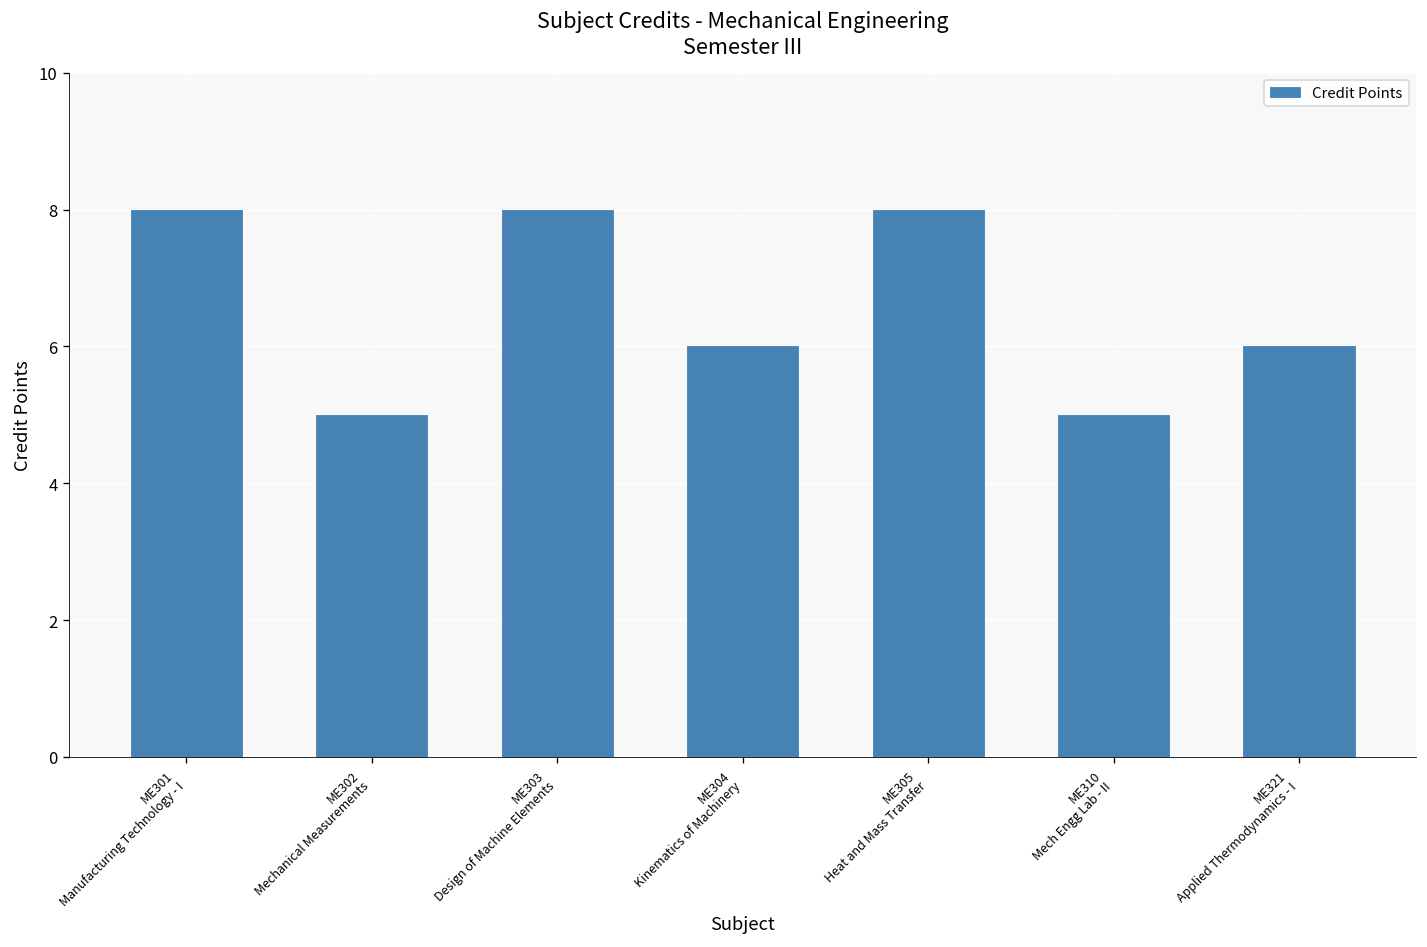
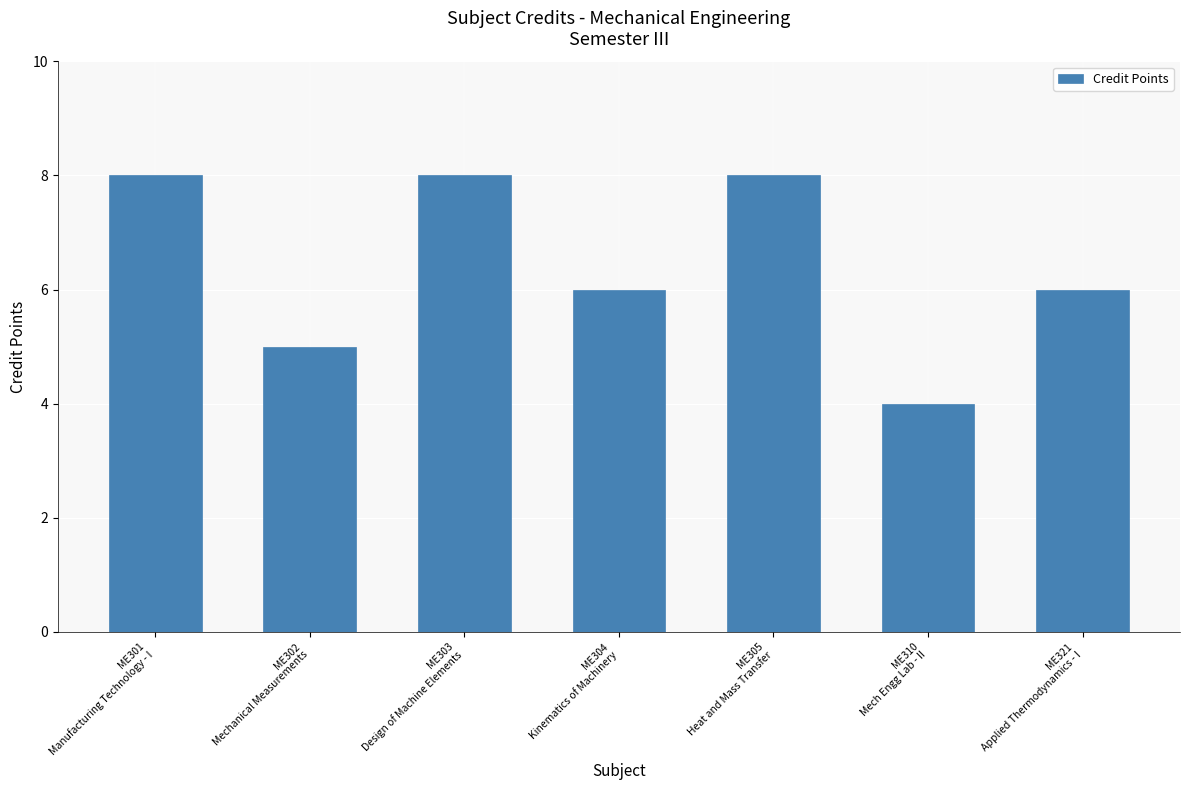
  {
    "ME301 Manufacturing Technology - I": 8,
    "ME302 Mechanical Measurements": 5,
    "ME303 Design of Machine Elements": 8,
    "ME304 Kinematics of Machinery": 6,
    "ME305 Heat and Mass Transfer": 8,
-   "ME310 Mech Engg Lab - II": 5,
+   "ME310 Mech Engg Lab - II": 4,
    "ME321 Applied Thermodynamics - I": 6
  }
